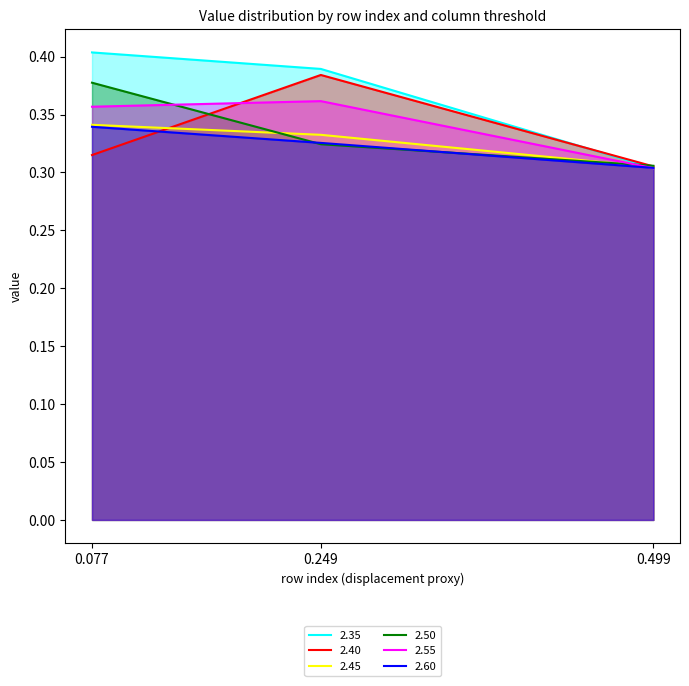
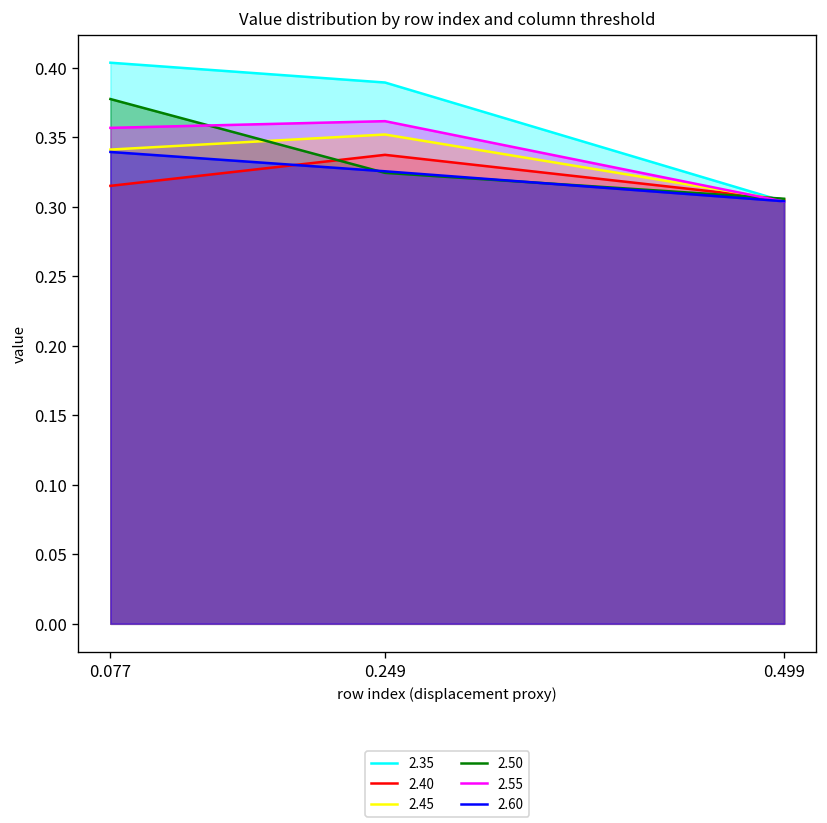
  {
    "2.35": {
      "0.077": 0.404,
      "0.249": 0.389
    },
    "2.40": {
      "0.077": 0.315,
-     "0.249": 0.384
+     "0.249": 0.337
    },
    "2.45": {
-     "0.249": 0.333
+     "0.249": 0.352
    },
    "2.50": {
      "0.077": 0.378
    },
    "2.55": {
      "0.077": 0.357,
      "0.249": 0.362
    }
  }
